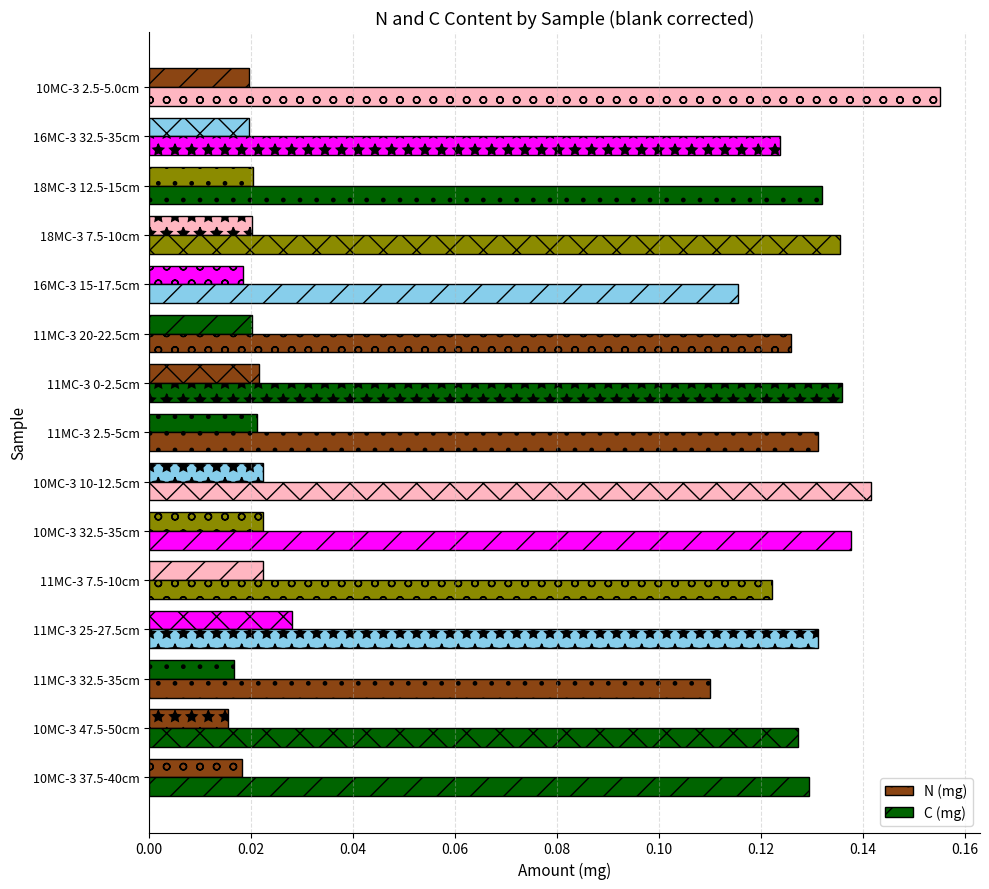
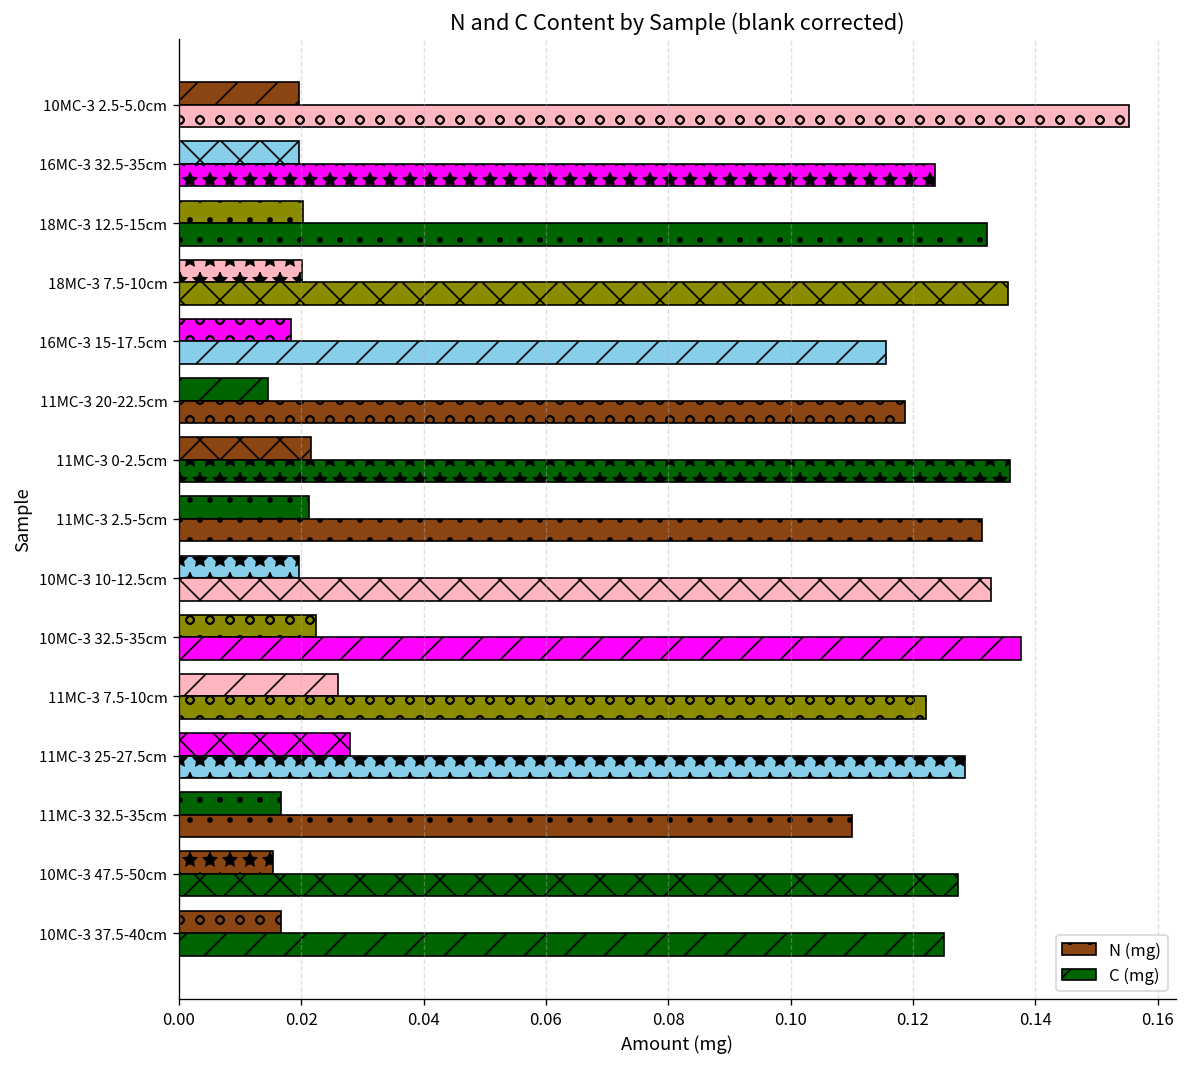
  {
    "N (mg)": {
      "10MC-3 2.5-5.0cm": 0.020,
      "16MC-3 32.5-35cm": 0.020,
      "18MC-3 12.5-15cm": 0.020,
      "18MC-3 7.5-10cm": 0.020,
      "16MC-3 15-17.5cm": 0.018,
-     "11MC-3 20-22.5cm": 0.020,
+     "11MC-3 20-22.5cm": 0.015,
      "11MC-3 0-2.5cm": 0.022,
      "11MC-3 2.5-5cm": 0.021,
-     "10MC-3 10-12.5cm": 0.022,
+     "10MC-3 10-12.5cm": 0.020,
      "10MC-3 32.5-35cm": 0.022,
-     "11MC-3 7.5-10cm": 0.022,
+     "11MC-3 7.5-10cm": 0.026,
      "11MC-3 25-27.5cm": 0.028,
      "11MC-3 32.5-35cm": 0.017,
      "10MC-3 47.5-50cm": 0.015,
-     "10MC-3 37.5-40cm": 0.018
+     "10MC-3 37.5-40cm": 0.017
    },
    "C (mg)": {
      "10MC-3 2.5-5.0cm": 0.155,
      "16MC-3 32.5-35cm": 0.124,
      "18MC-3 12.5-15cm": 0.132,
      "18MC-3 7.5-10cm": 0.136,
      "16MC-3 15-17.5cm": 0.116,
-     "11MC-3 20-22.5cm": 0.126,
+     "11MC-3 20-22.5cm": 0.119,
      "11MC-3 0-2.5cm": 0.136,
      "11MC-3 2.5-5cm": 0.131,
-     "10MC-3 10-12.5cm": 0.142,
+     "10MC-3 10-12.5cm": 0.133,
      "10MC-3 32.5-35cm": 0.138,
      "11MC-3 7.5-10cm": 0.122,
-     "11MC-3 25-27.5cm": 0.131,
+     "11MC-3 25-27.5cm": 0.129,
      "11MC-3 32.5-35cm": 0.110,
      "10MC-3 47.5-50cm": 0.127,
-     "10MC-3 37.5-40cm": 0.130
+     "10MC-3 37.5-40cm": 0.125
    }
  }
